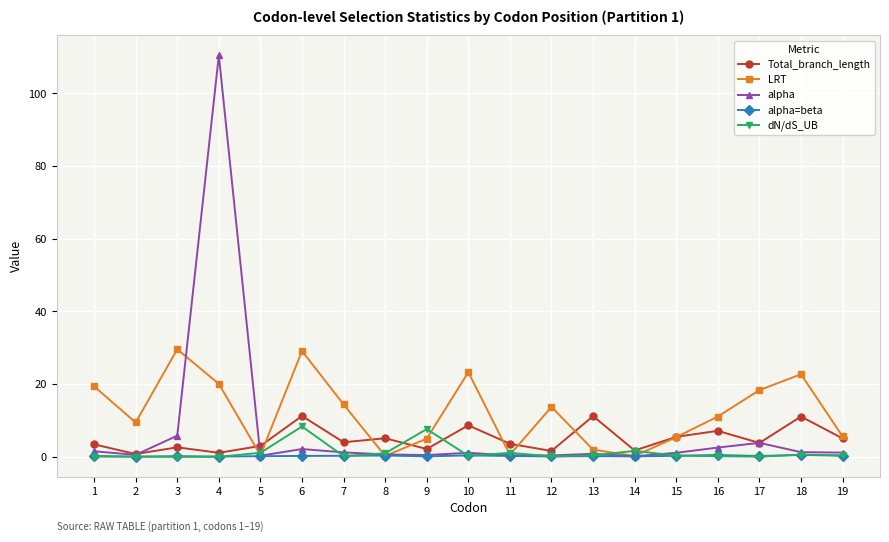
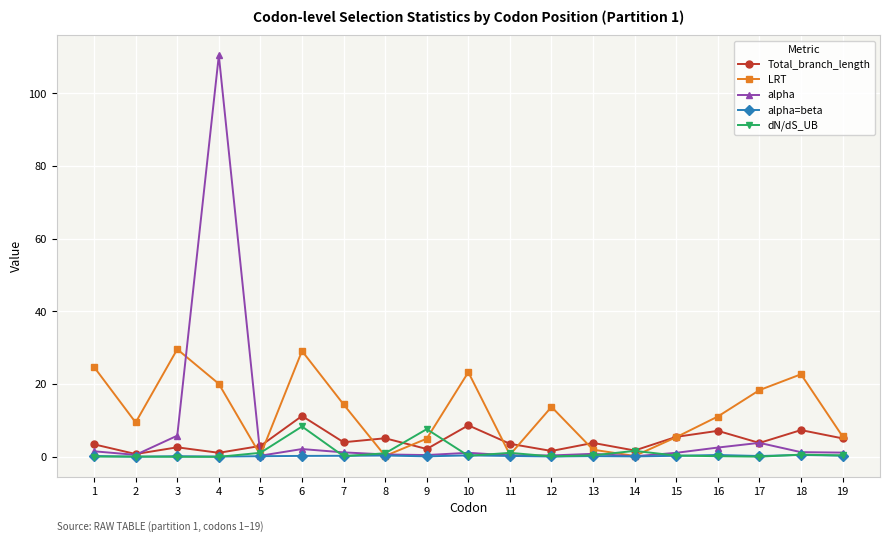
  {
    "Total_branch_length": {
      "1": 3,
      "3": 3,
      "4": 1,
      "5": 3,
      "6": 11,
      "7": 4,
      "8": 5,
      "9": 2,
      "10": 9,
      "11": 4,
      "12": 2,
-     "13": 11,
+     "13": 4,
      "16": 7,
-     "18": 11
+     "18": 7
    },
    "LRT": {
-     "1": 19,
+     "1": 25,
      "2": 9,
      "3": 30,
      "4": 20,
      "6": 29,
      "7": 14,
      "9": 5,
      "10": 23,
      "12": 14,
      "13": 2,
      "16": 11,
      "17": 18,
      "18": 23
    },
    "alpha": {
      "1": 2,
      "3": 6,
      "4": 110,
      "6": 2,
      "7": 1,
      "15": 1,
      "16": 3,
      "19": 1
    },
    "alpha=beta": {
      "6": 0
    },
    "dN/dS_UB": {
      "6": 8,
      "9": 8
    }
  }
